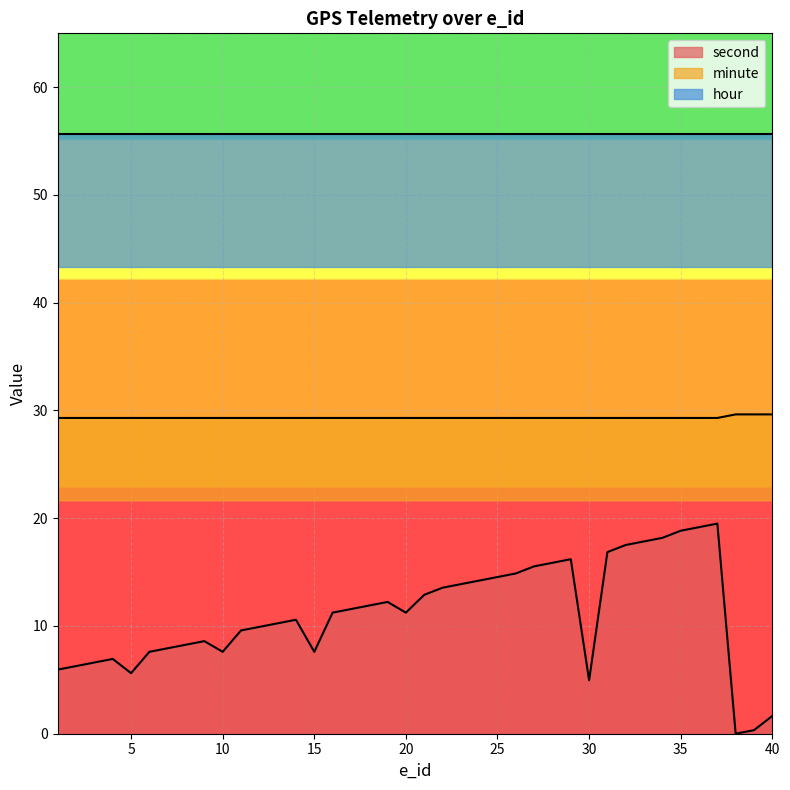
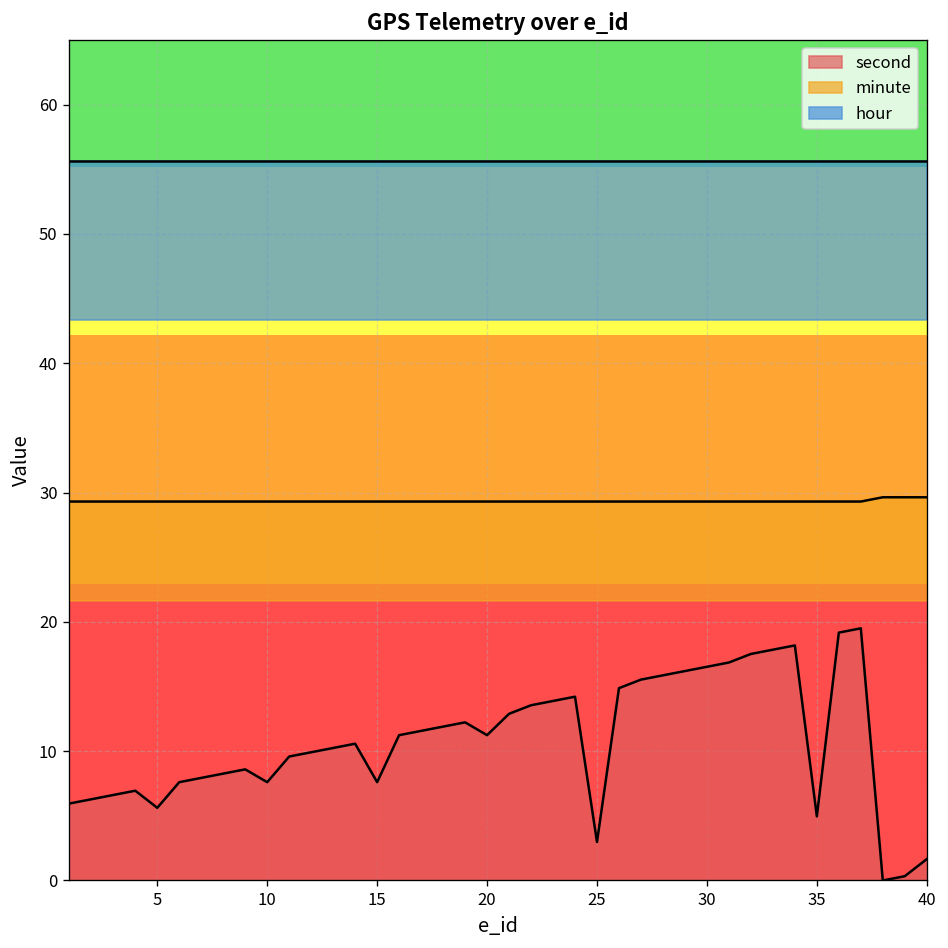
  {
    "second": {
      "5": 5.6,
      "10": 7.6,
      "15": 7.6,
      "20": 11.2,
-     "25": 14.5,
-     "30": 5.0,
-     "35": 18.8,
+     "25": 3.0,
+     "30": 16.5,
+     "35": 5.0,
      "40": 1.7
    },
    "minute": {
      "5": 29.3,
      "10": 29.3,
      "15": 29.3,
      "20": 29.3,
      "25": 29.3,
      "30": 29.3,
      "35": 29.3,
      "40": 29.6
    },
    "hour": {
      "5": 55.6,
      "10": 55.6,
      "15": 55.6,
      "20": 55.6,
      "25": 55.6,
      "30": 55.6,
      "35": 55.6,
      "40": 55.6
    }
  }
